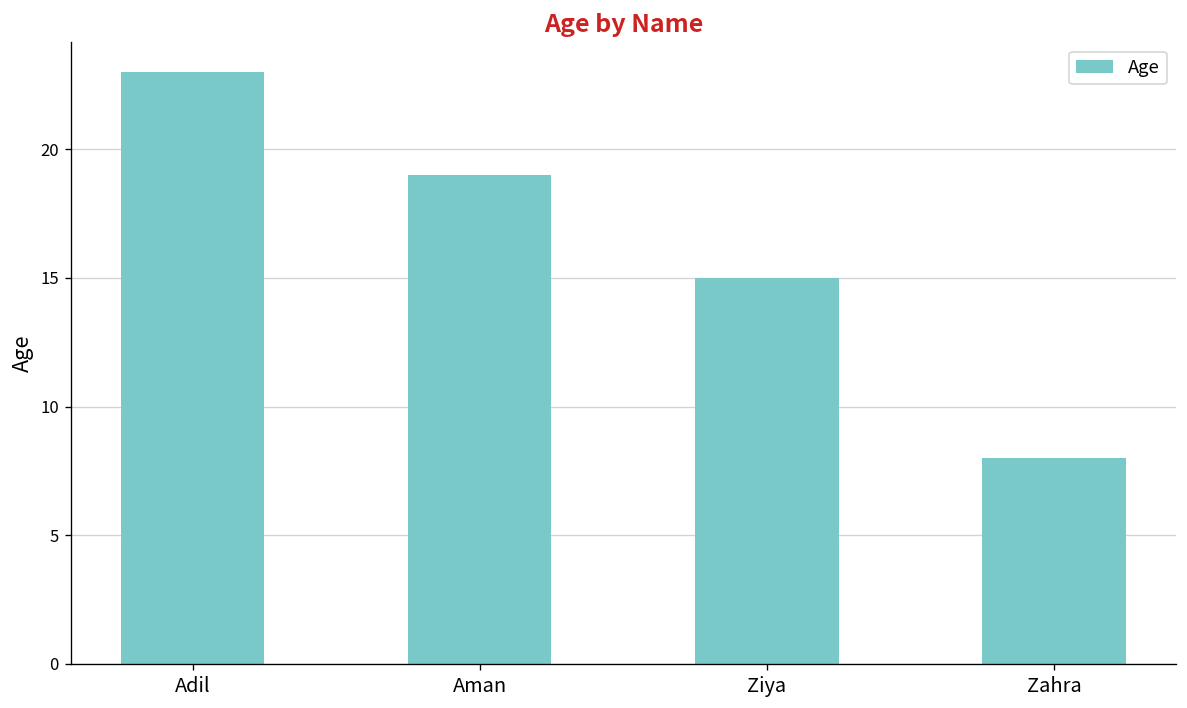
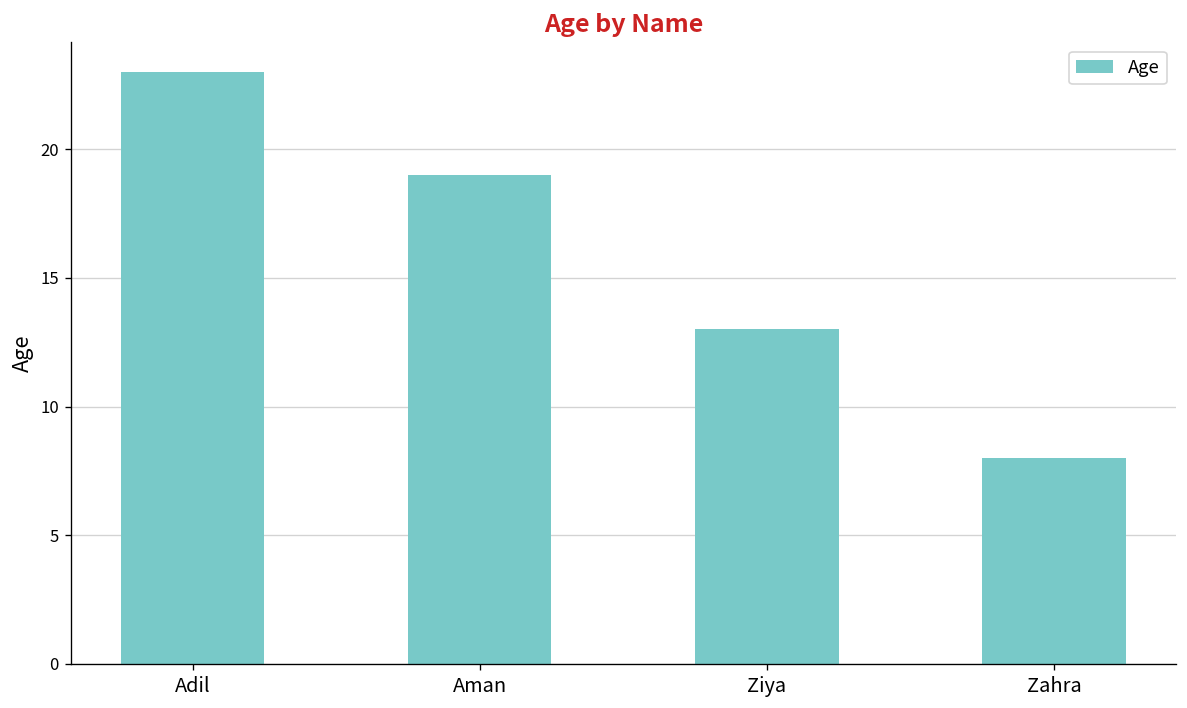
  {
    "Adil": 23,
    "Aman": 19,
-   "Ziya": 15,
+   "Ziya": 13,
    "Zahra": 8
  }
